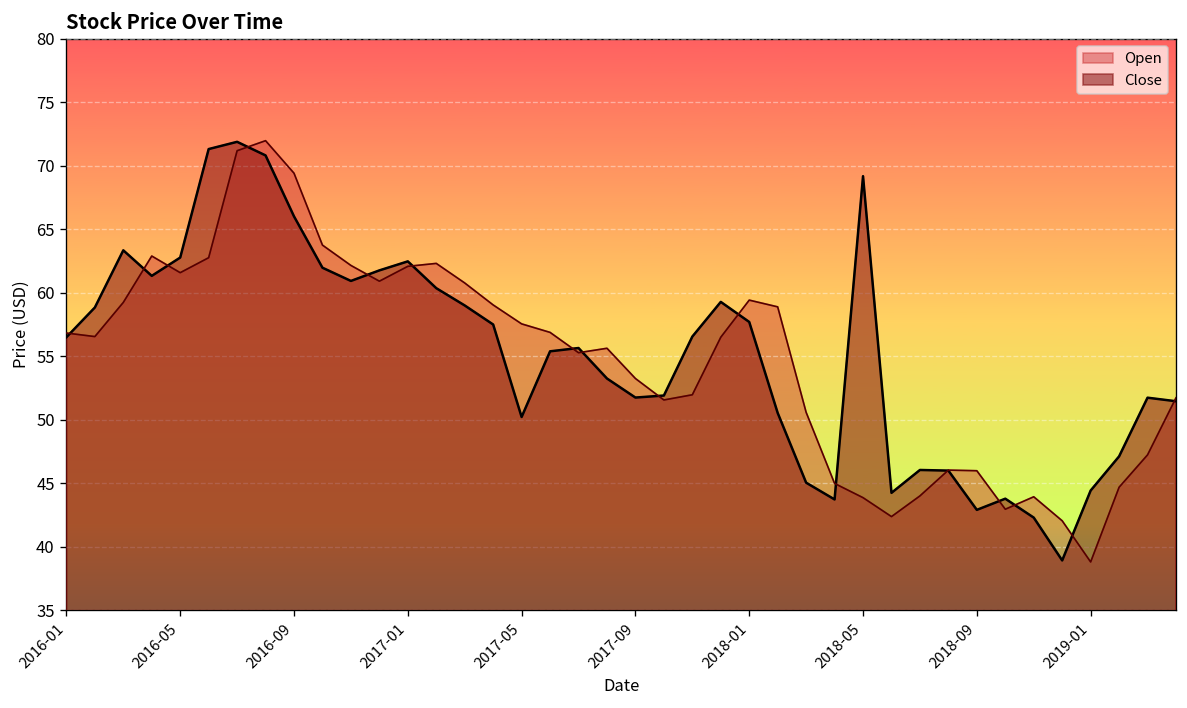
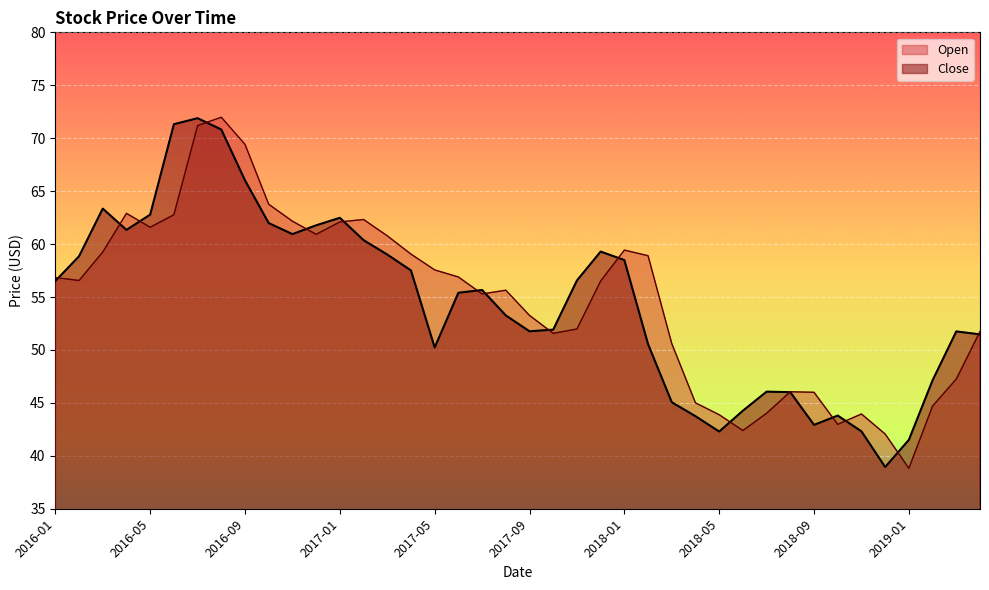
  {
    "Open": {
      "2016-01": 56.8,
      "2016-05": 61.6,
      "2016-09": 69.4,
      "2017-01": 62.1,
      "2017-05": 57.6,
      "2017-09": 53.3,
      "2018-01": 59.4,
      "2018-05": 43.9,
      "2018-09": 46.0,
      "2019-01": 38.8
    },
    "Close": {
      "2016-01": 56.5,
      "2016-05": 62.8,
      "2016-09": 66.0,
      "2017-01": 62.5,
      "2017-05": 50.2,
      "2017-09": 51.8,
-     "2018-01": 57.7,
-     "2018-05": 69.2,
+     "2018-01": 58.5,
+     "2018-05": 42.3,
      "2018-09": 42.9,
-     "2019-01": 44.4
+     "2019-01": 41.5
    }
  }
